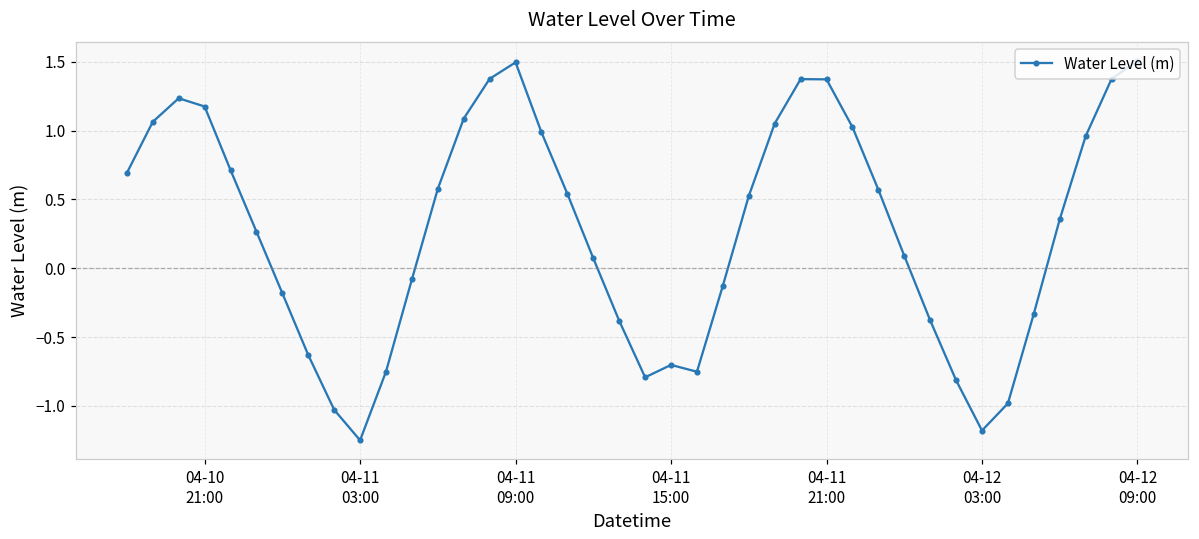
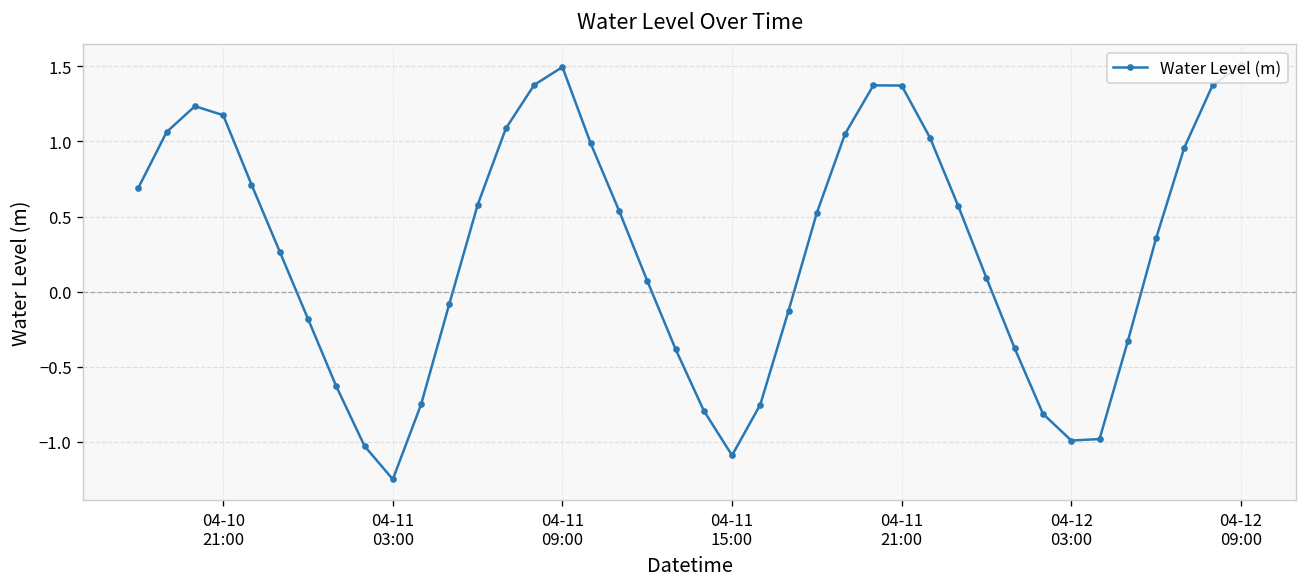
  {
    "04-10 21:00": 1.17,
    "04-11 03:00": -1.25,
    "04-11 09:00": 1.50,
-   "04-11 15:00": -0.70,
+   "04-11 15:00": -1.09,
    "04-11 21:00": 1.37,
-   "04-12 03:00": -1.18
+   "04-12 03:00": -0.99
  }
